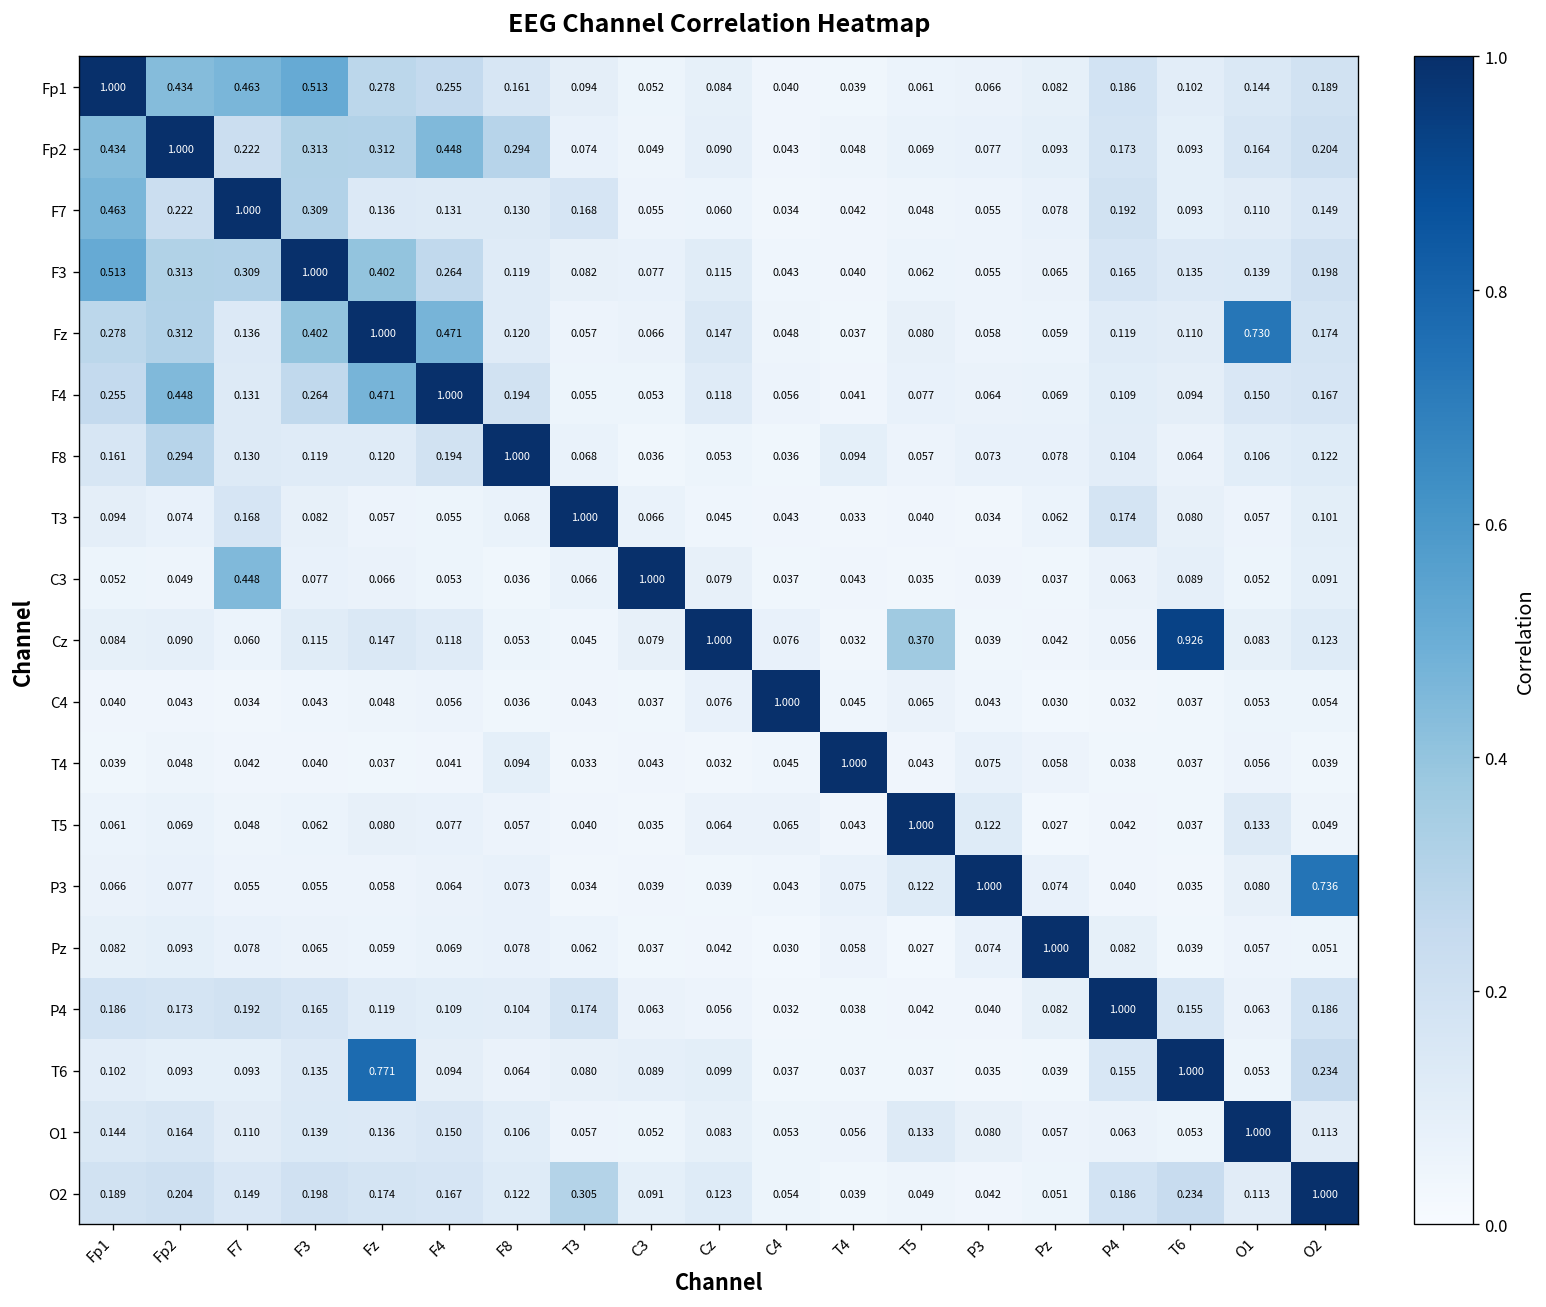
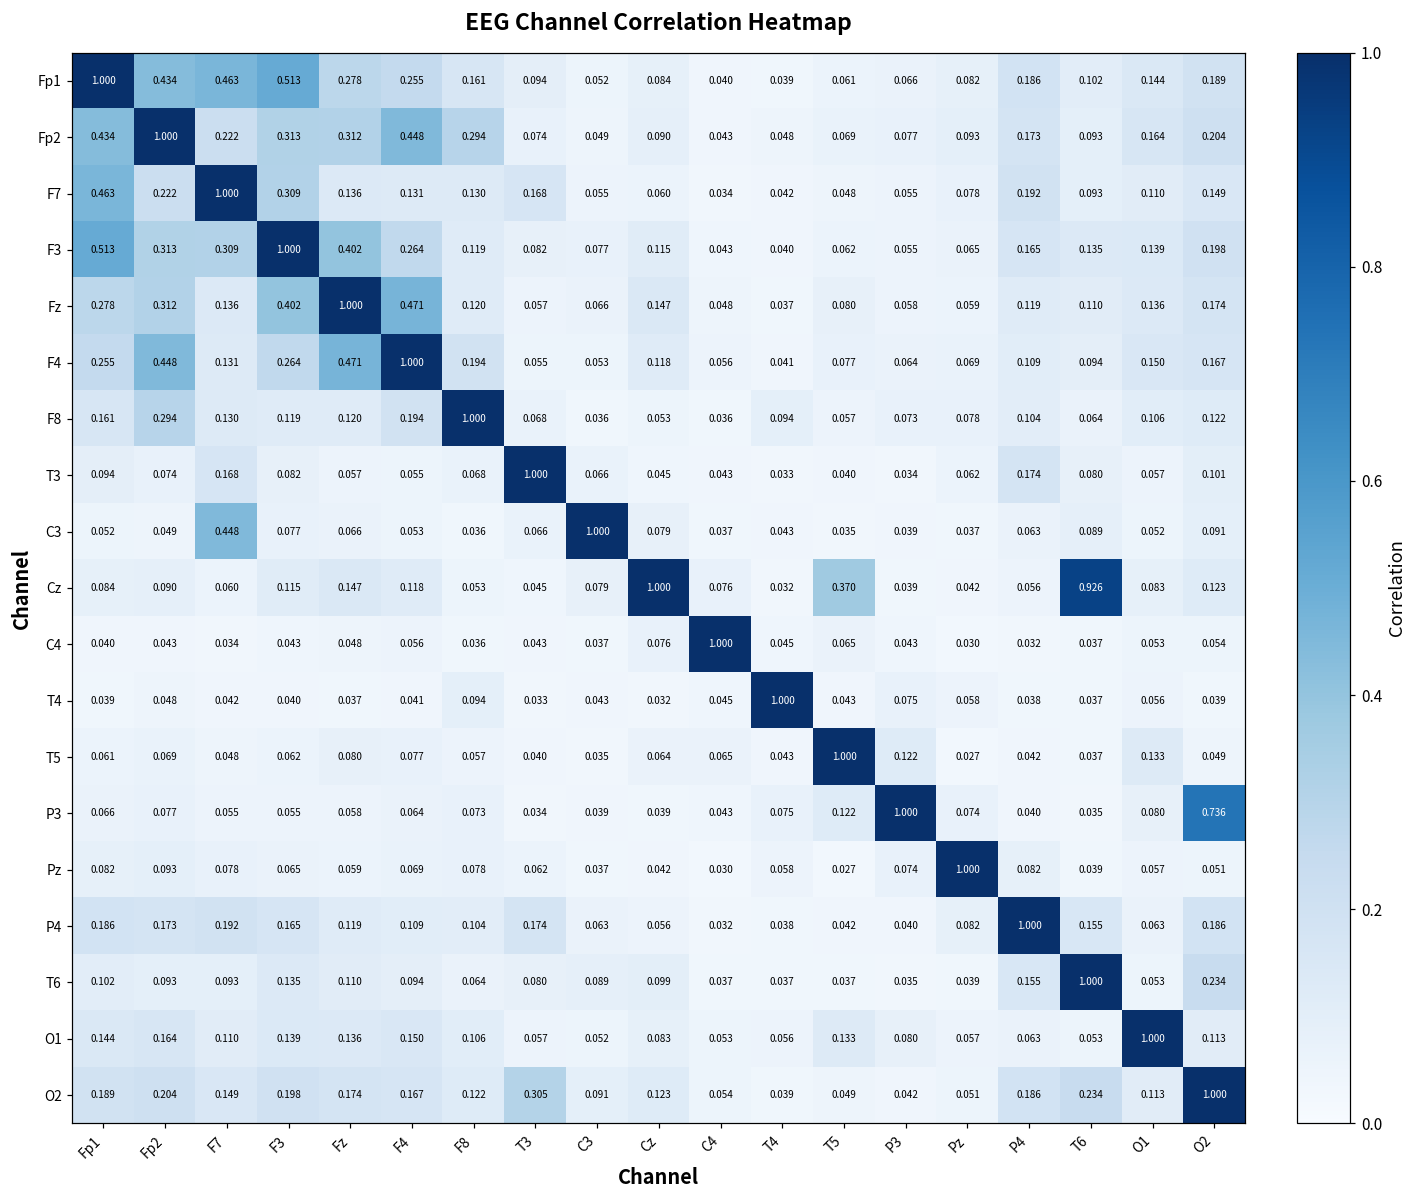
  {
    "Fz": {
      "Fp1": 0.278,
      "Fp2": 0.312,
      "F7": 0.136,
      "F3": 0.402,
      "Fz": 1.000,
      "F4": 0.471,
      "F8": 0.120,
      "T3": 0.057,
      "C3": 0.066,
      "Cz": 0.147,
      "C4": 0.048,
      "T4": 0.037,
      "T5": 0.080,
      "P3": 0.058,
      "Pz": 0.059,
      "P4": 0.119,
      "T6": 0.110,
-     "O1": 0.730,
+     "O1": 0.136,
      "O2": 0.174
    },
    "T6": {
      "Fp1": 0.102,
      "Fp2": 0.093,
      "F7": 0.093,
      "F3": 0.135,
-     "Fz": 0.771,
+     "Fz": 0.110,
      "F4": 0.094,
      "F8": 0.064,
      "T3": 0.080,
      "C3": 0.089,
      "Cz": 0.099,
      "C4": 0.037,
      "T4": 0.037,
      "T5": 0.037,
      "P3": 0.035,
      "Pz": 0.039,
      "P4": 0.155,
      "T6": 1.000,
      "O1": 0.053,
      "O2": 0.234
    }
  }
